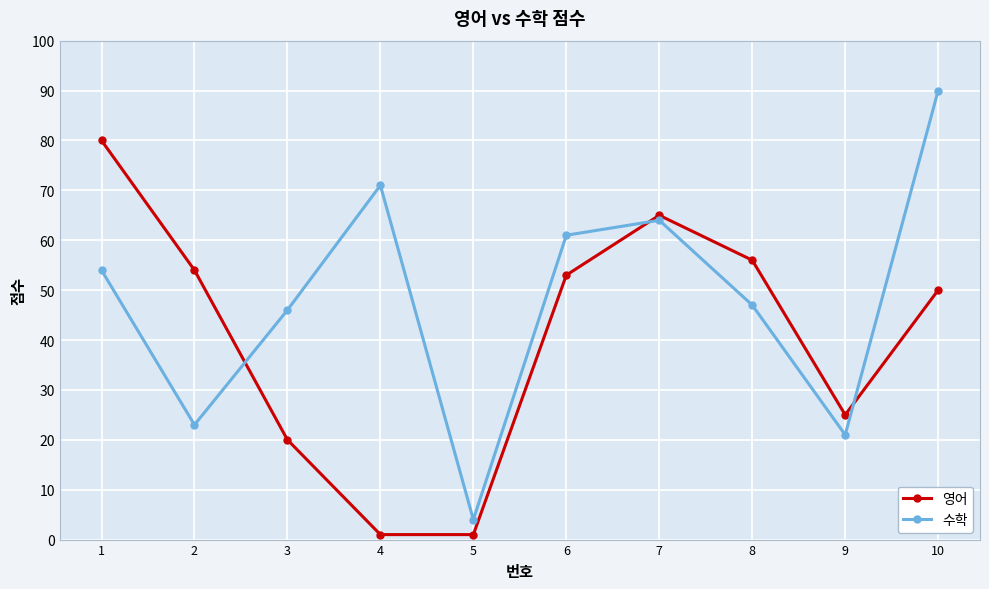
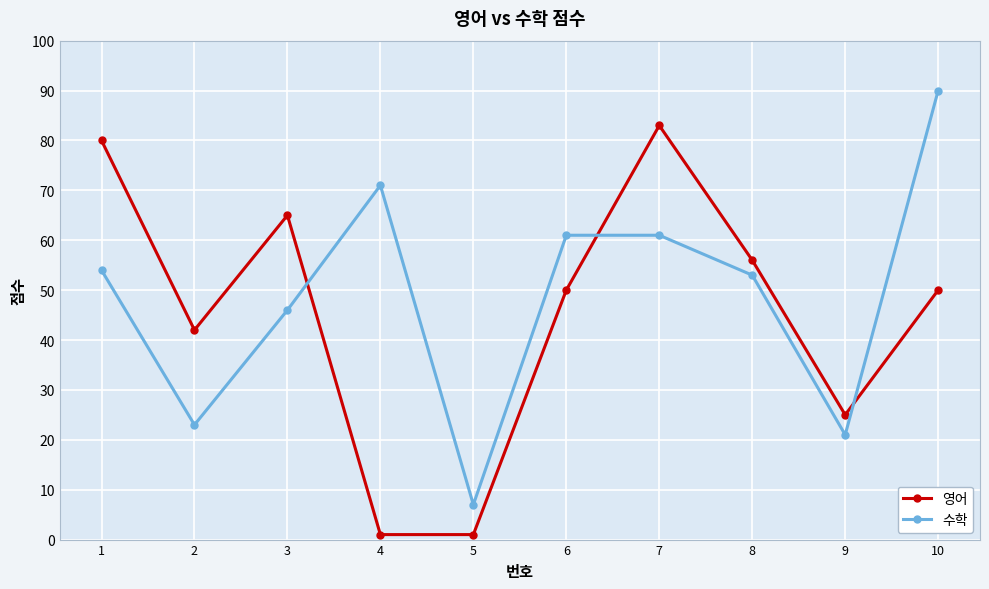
  {
    "영어": {
      "1": 80,
-     "2": 54,
-     "3": 20,
+     "2": 42,
+     "3": 65,
      "4": 1,
      "5": 1,
-     "6": 53,
-     "7": 65,
+     "6": 50,
+     "7": 83,
      "8": 56,
      "9": 25,
      "10": 50
    },
    "수학": {
      "1": 54,
      "2": 23,
      "3": 46,
      "4": 71,
-     "5": 4,
+     "5": 7,
      "6": 61,
-     "7": 64,
-     "8": 47,
+     "7": 61,
+     "8": 53,
      "9": 21,
      "10": 90
    }
  }
